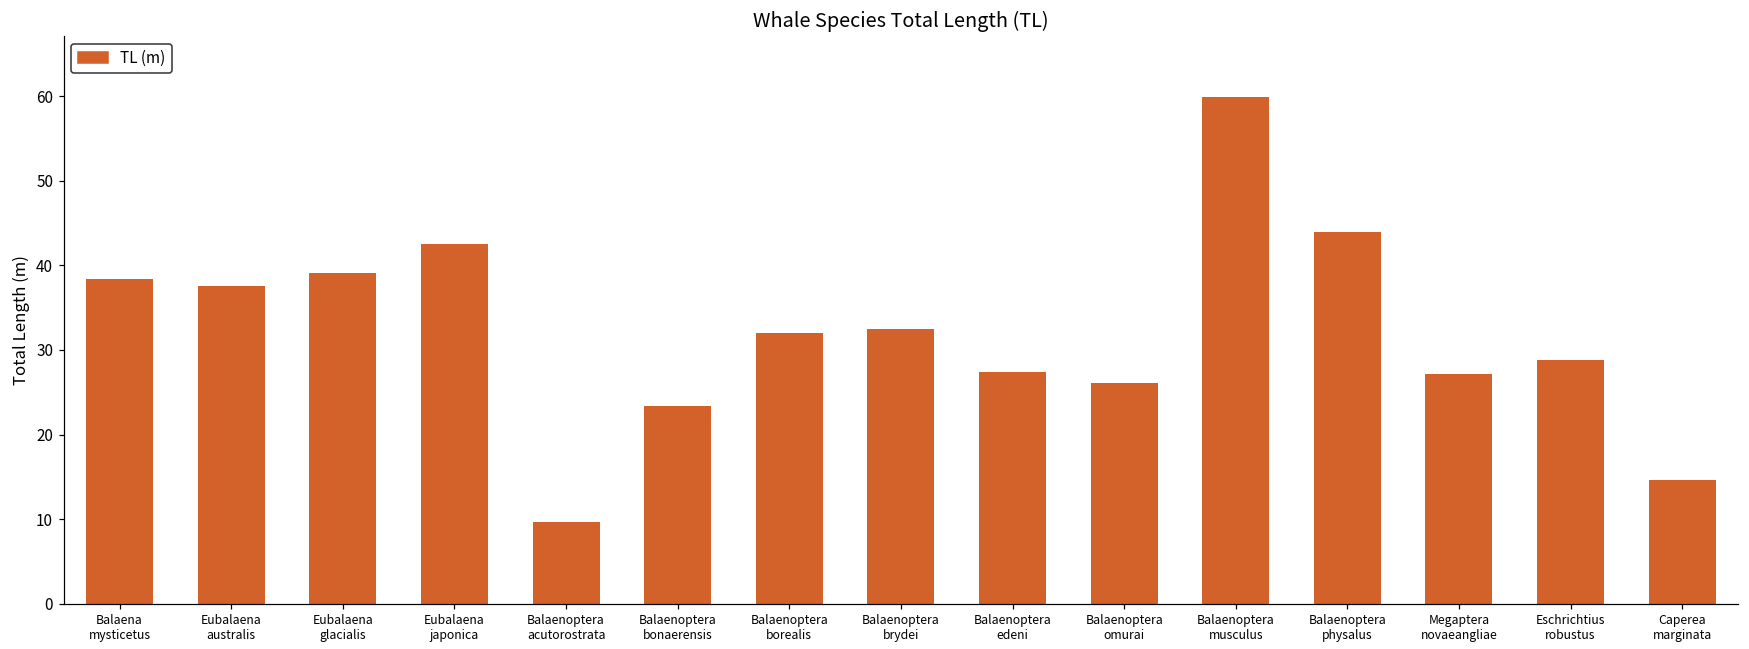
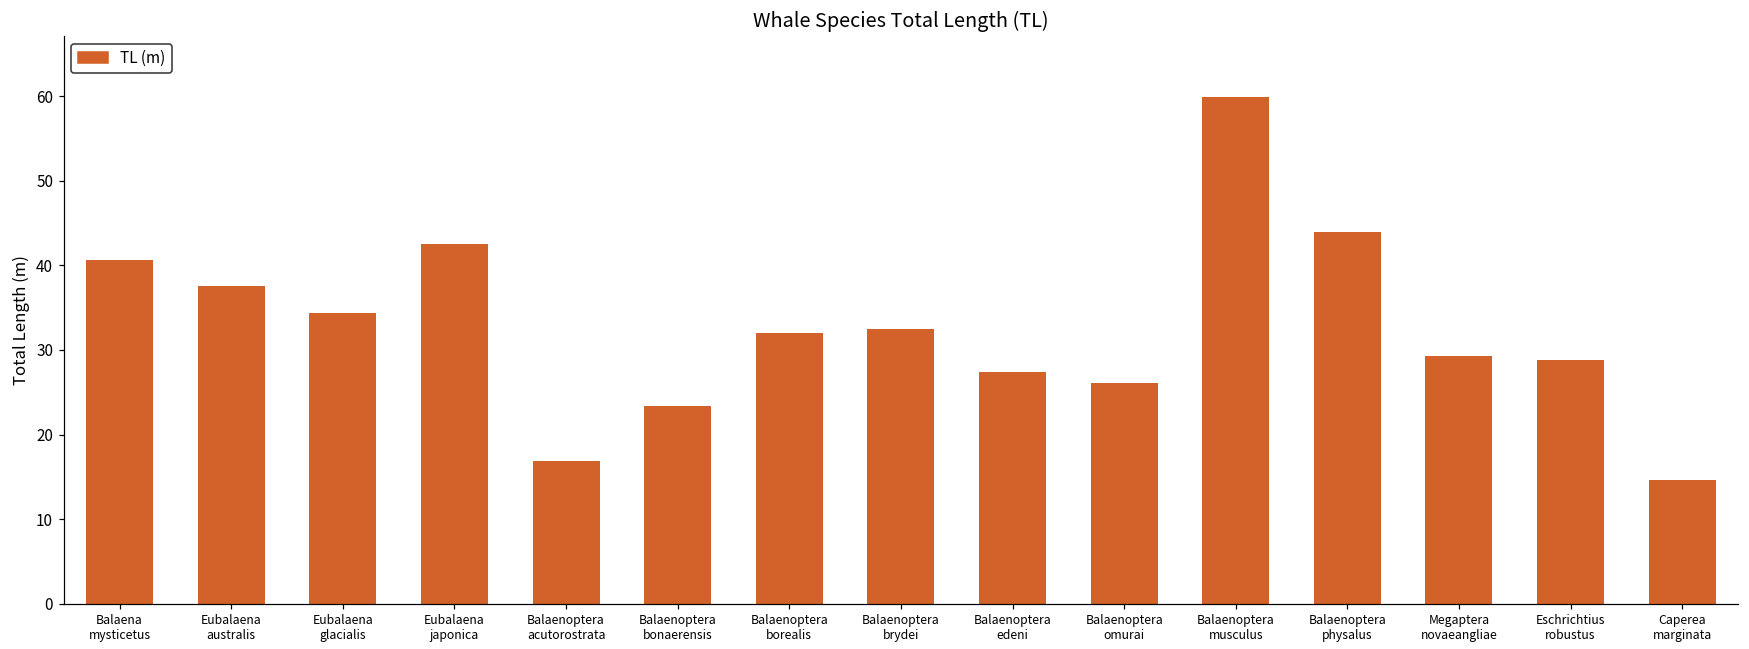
  {
-   "Balaena mysticetus": 38,
+   "Balaena mysticetus": 41,
    "Eubalaena australis": 38,
-   "Eubalaena glacialis": 39,
+   "Eubalaena glacialis": 34,
    "Eubalaena japonica": 43,
-   "Balaenoptera acutorostrata": 10,
+   "Balaenoptera acutorostrata": 17,
    "Balaenoptera bonaerensis": 23,
    "Balaenoptera borealis": 32,
    "Balaenoptera brydei": 32,
    "Balaenoptera edeni": 27,
    "Balaenoptera omurai": 26,
    "Balaenoptera musculus": 60,
    "Balaenoptera physalus": 44,
-   "Megaptera novaeangliae": 27,
+   "Megaptera novaeangliae": 29,
    "Eschrichtius robustus": 29,
    "Caperea marginata": 15
  }
